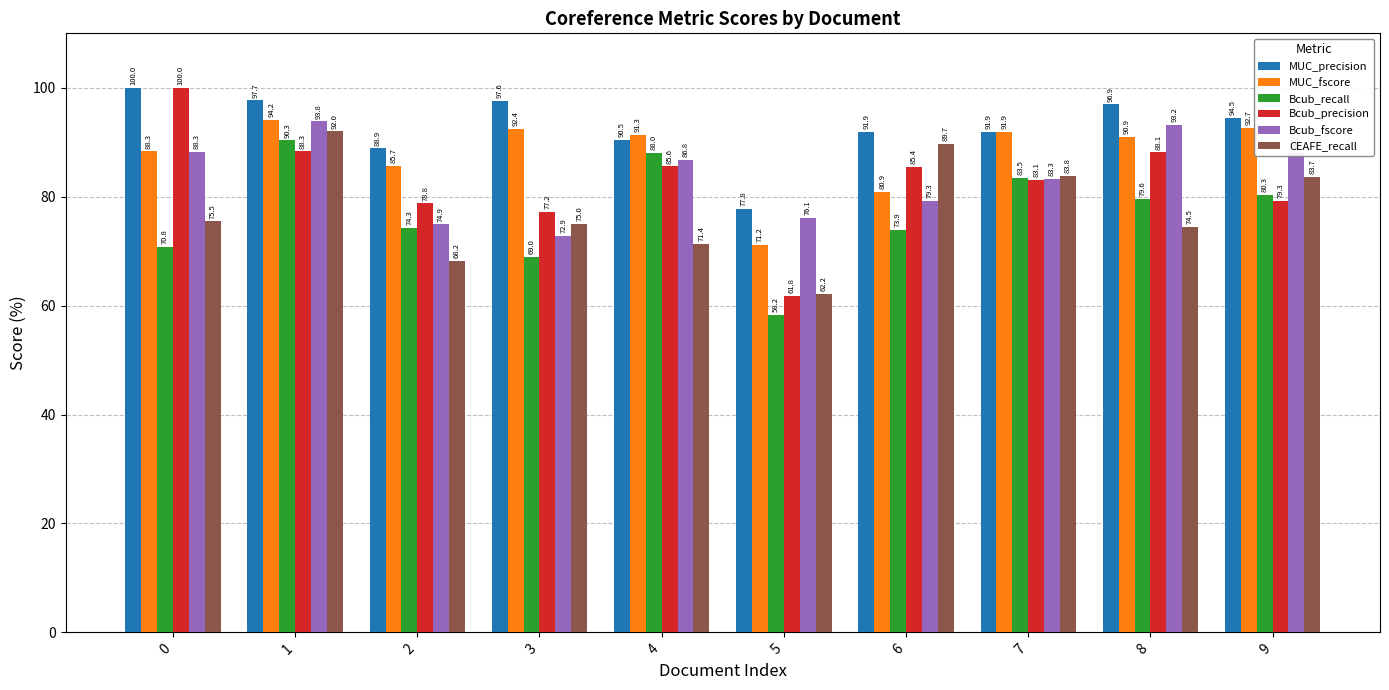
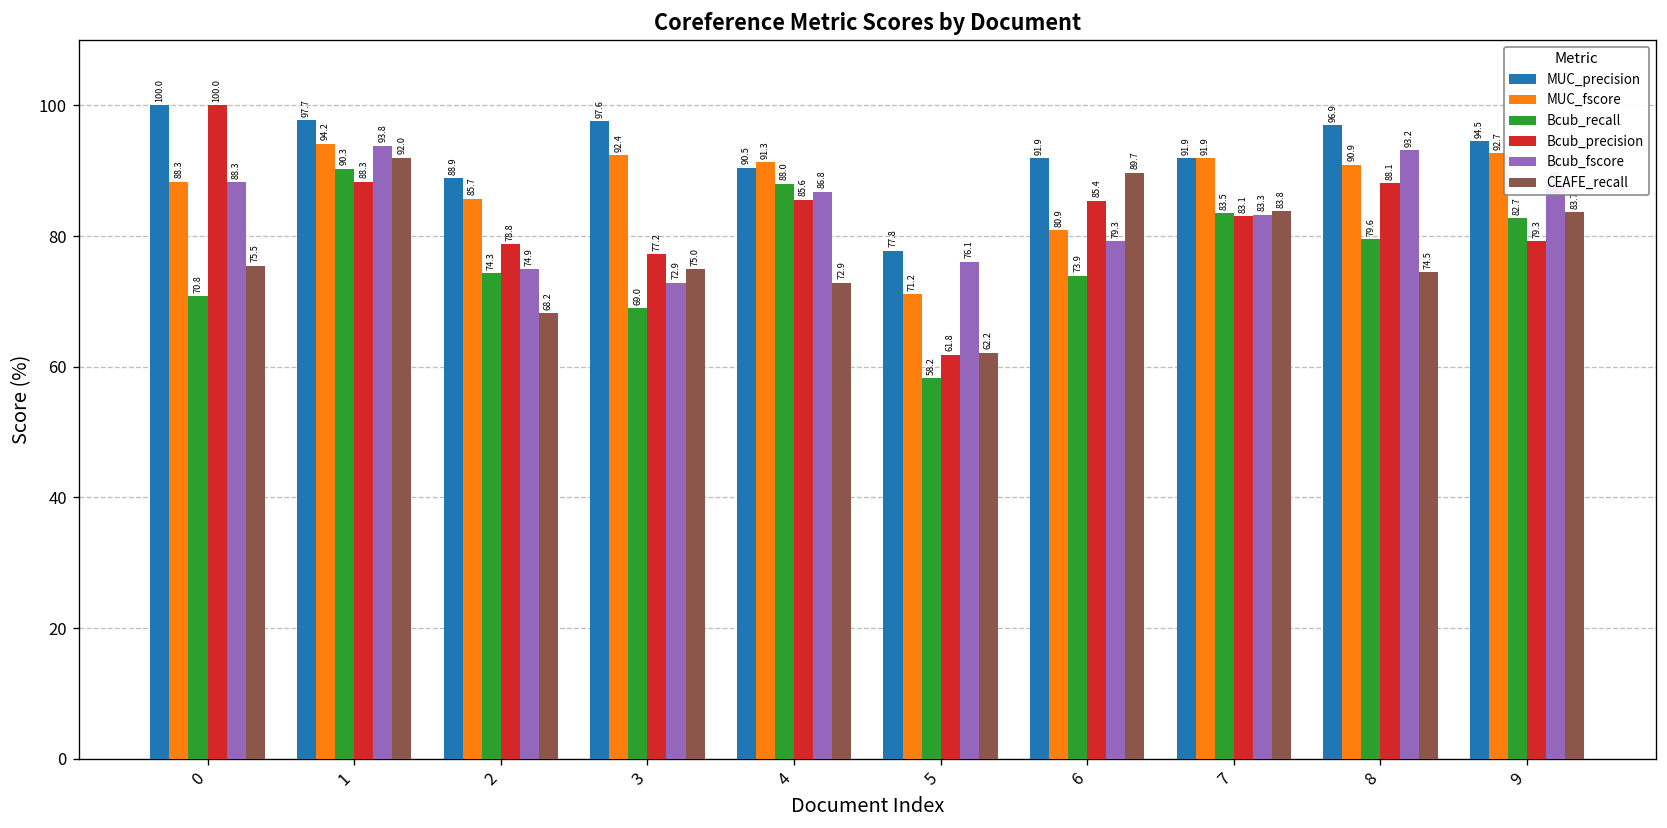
  {
    "MUC_precision": {
      "0": 100.0,
      "1": 97.7,
      "2": 88.9,
      "3": 97.6,
      "4": 90.5,
      "5": 77.8,
      "6": 91.9,
      "7": 91.9,
      "8": 96.9,
      "9": 94.5
    },
    "MUC_fscore": {
      "0": 88.3,
      "1": 94.2,
      "2": 85.7,
      "3": 92.4,
      "4": 91.3,
      "5": 71.2,
      "6": 80.9,
      "7": 91.9,
      "8": 90.9,
      "9": 92.7
    },
    "Bcub_recall": {
      "0": 70.8,
      "1": 90.3,
      "2": 74.3,
      "3": 69.0,
      "4": 88.0,
      "5": 58.2,
      "6": 73.9,
      "7": 83.5,
      "8": 79.6,
-     "9": 80.3
+     "9": 82.7
    },
    "Bcub_precision": {
      "0": 100.0,
      "1": 88.3,
      "2": 78.8,
      "3": 77.2,
      "4": 85.6,
      "5": 61.8,
      "6": 85.4,
      "7": 83.1,
      "8": 88.1,
      "9": 79.3
    },
    "Bcub_fscore": {
      "0": 88.3,
      "1": 93.8,
      "2": 74.9,
      "3": 72.9,
      "4": 86.8,
      "5": 76.1,
      "6": 79.3,
      "7": 83.3,
      "8": 93.2
    },
    "CEAFE_recall": {
      "0": 75.5,
      "1": 92.0,
      "2": 68.2,
      "3": 75.0,
-     "4": 71.4,
+     "4": 72.9,
      "5": 62.2,
      "6": 89.7,
      "7": 83.8,
      "8": 74.5,
      "9": 83.7
    }
  }
